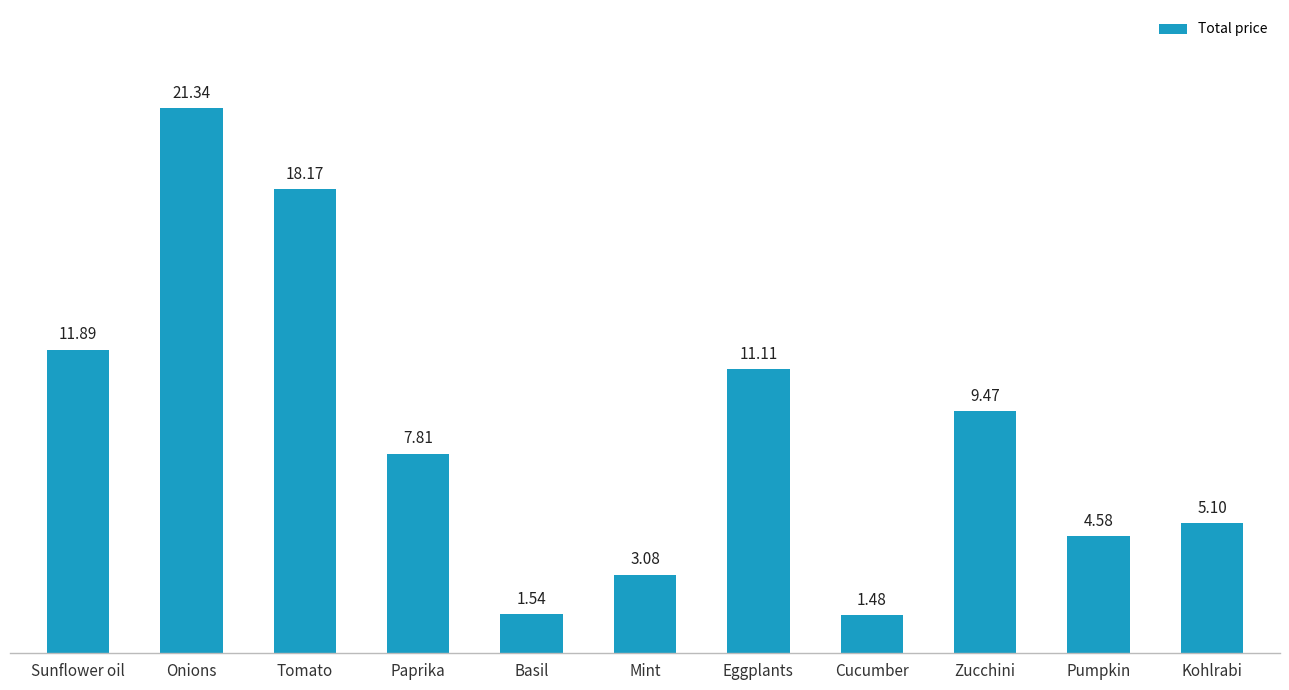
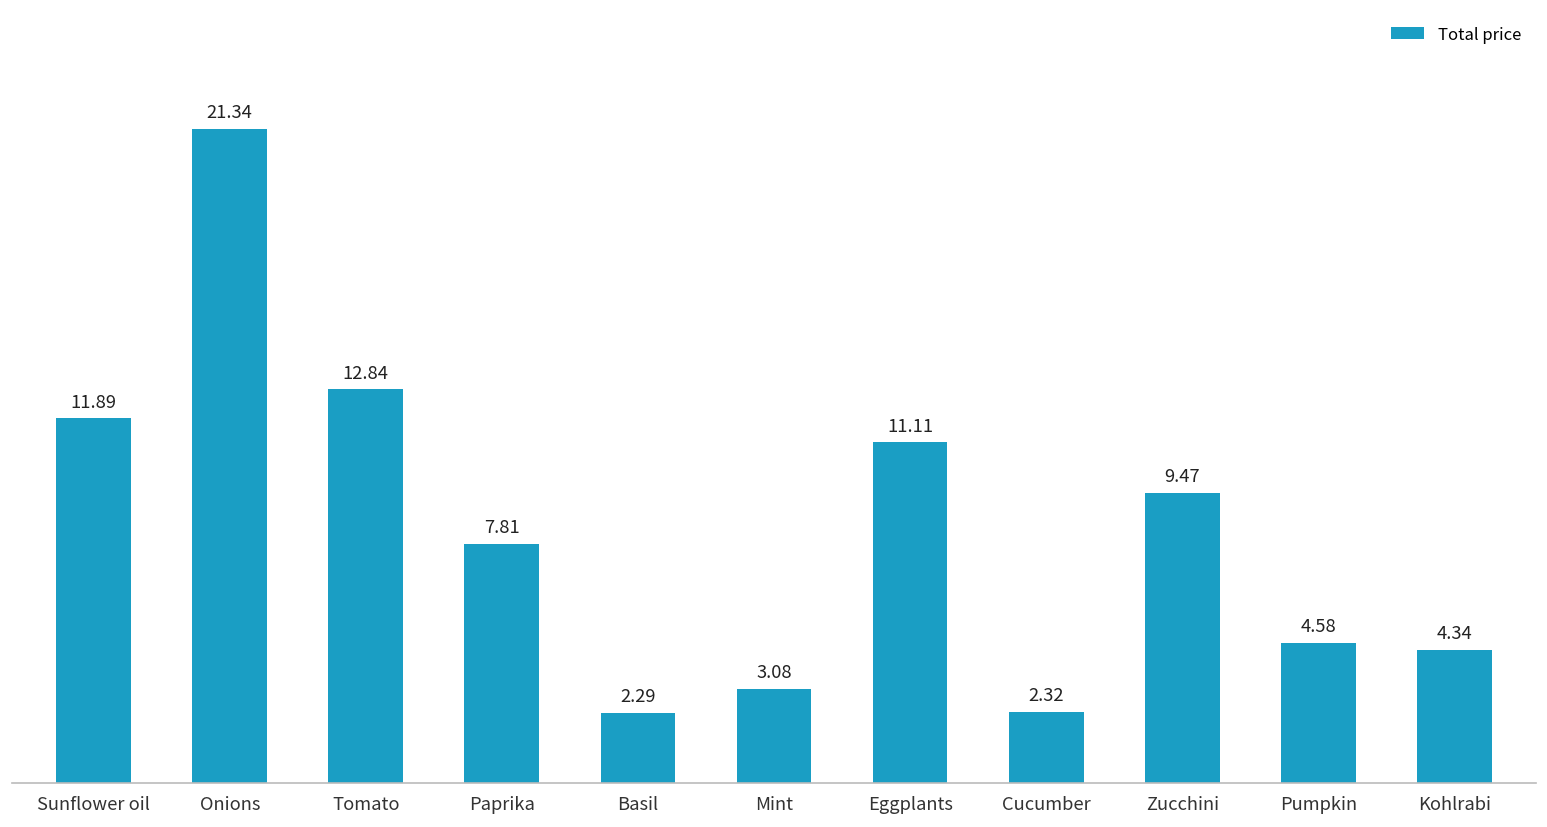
  {
    "Sunflower oil": 11.89,
    "Onions": 21.34,
-   "Tomato": 18.17,
+   "Tomato": 12.84,
    "Paprika": 7.81,
-   "Basil": 1.54,
+   "Basil": 2.29,
    "Mint": 3.08,
    "Eggplants": 11.11,
-   "Cucumber": 1.48,
+   "Cucumber": 2.32,
    "Zucchini": 9.47,
    "Pumpkin": 4.58,
-   "Kohlrabi": 5.10
+   "Kohlrabi": 4.34
  }
